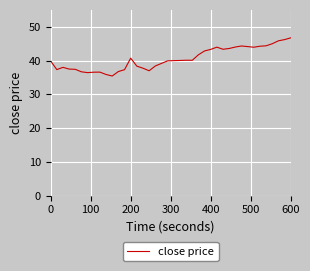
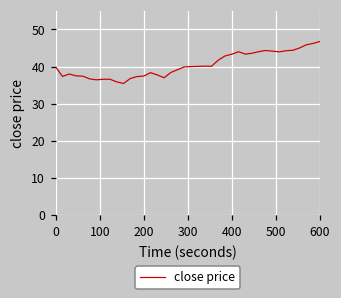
  {
    "0": 40,
-   "200": 41,
+   "200": 37,
    "400": 43,
    "600": 47
  }
